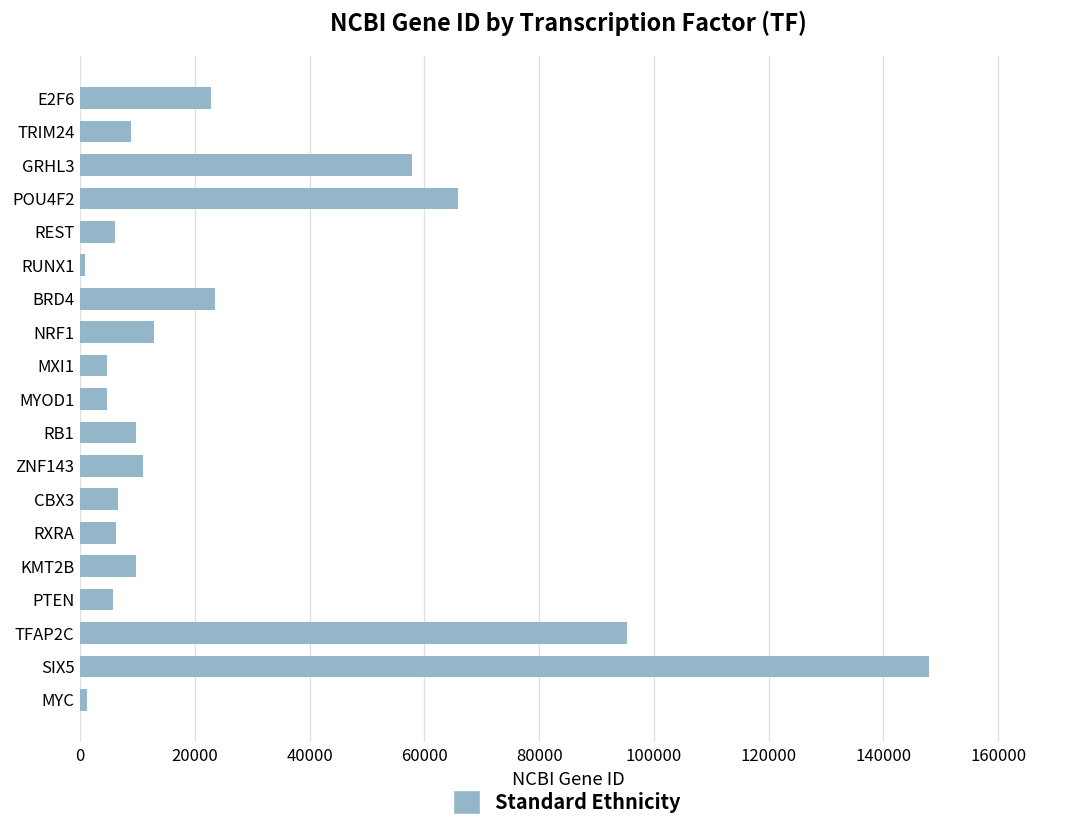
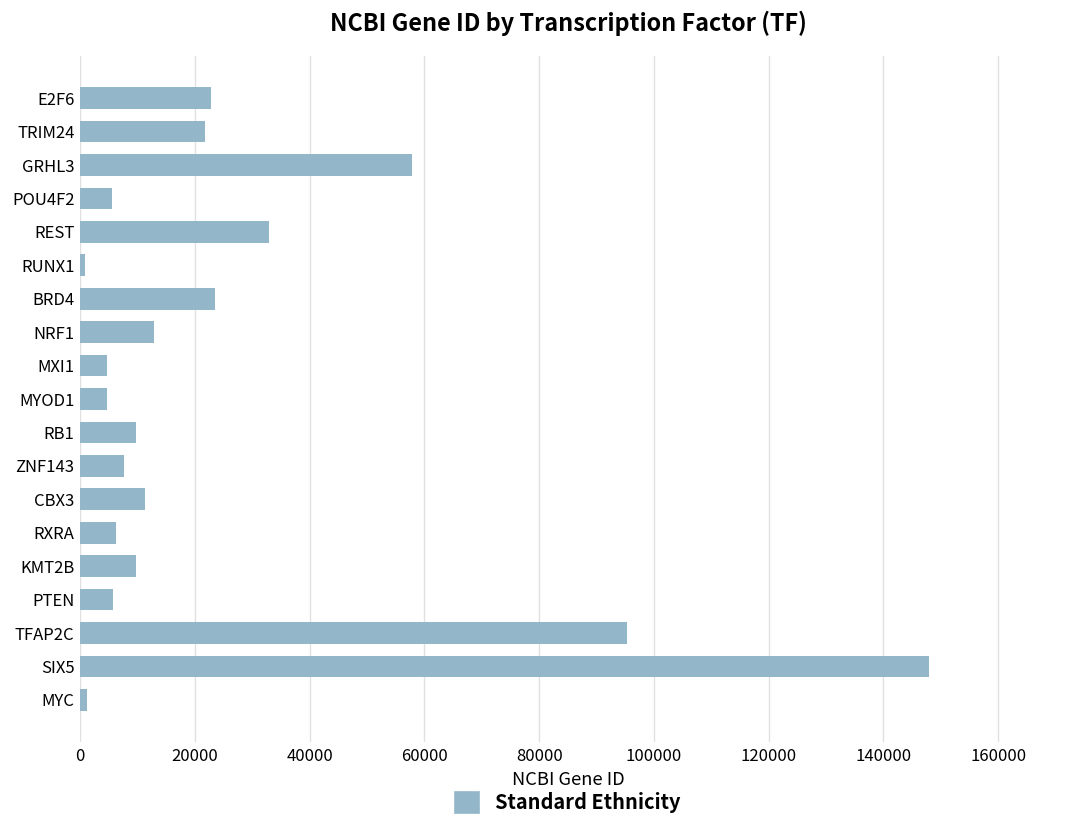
  {
    "E2F6": 23000,
-   "TRIM24": 9000,
+   "TRIM24": 22000,
    "GRHL3": 58000,
-   "POU4F2": 66000,
-   "REST": 6000,
+   "POU4F2": 5000,
+   "REST": 33000,
    "RUNX1": 1000,
    "BRD4": 23000,
    "NRF1": 13000,
    "MXI1": 5000,
    "MYOD1": 5000,
    "RB1": 10000,
-   "ZNF143": 11000,
-   "CBX3": 6000,
+   "ZNF143": 8000,
+   "CBX3": 11000,
    "RXRA": 6000,
    "KMT2B": 10000,
    "PTEN": 6000,
    "TFAP2C": 95000,
    "SIX5": 148000,
    "MYC": 1000
  }
